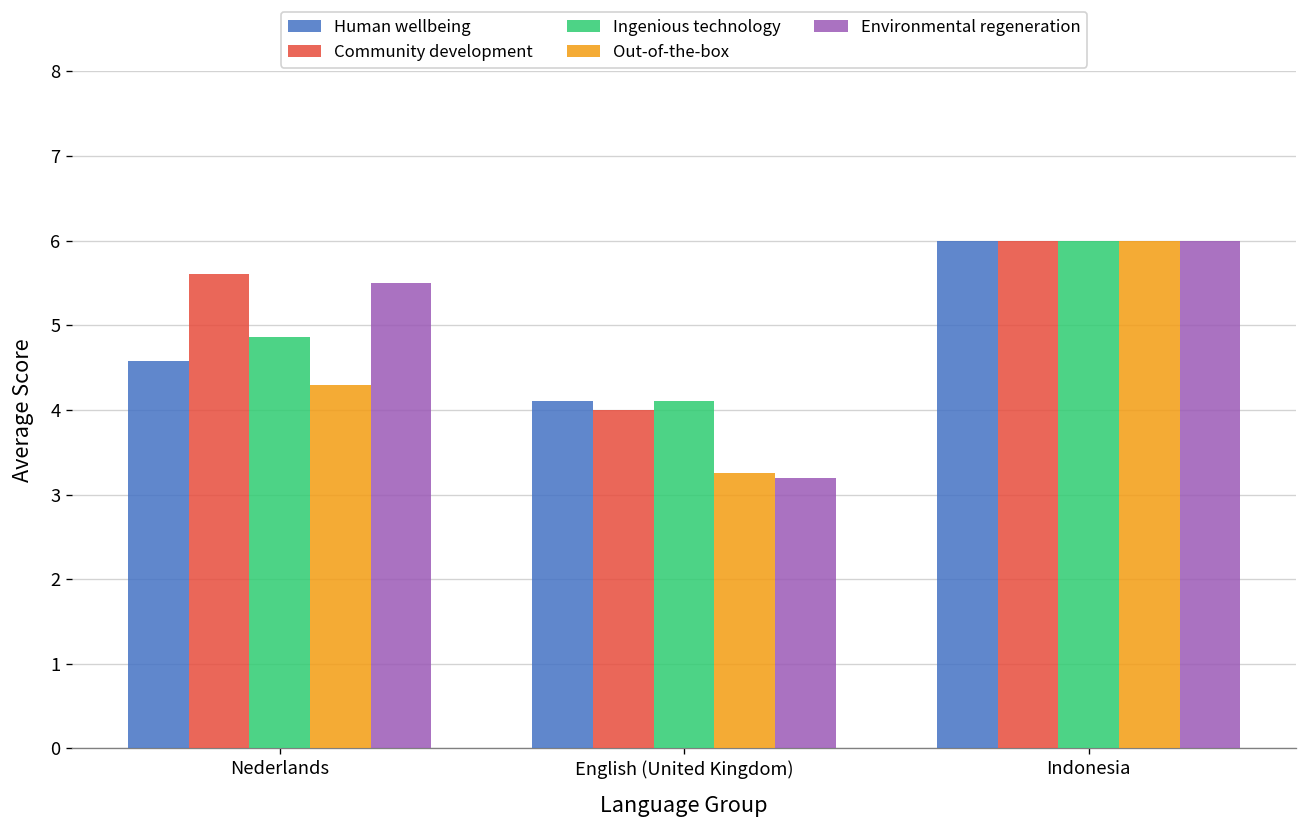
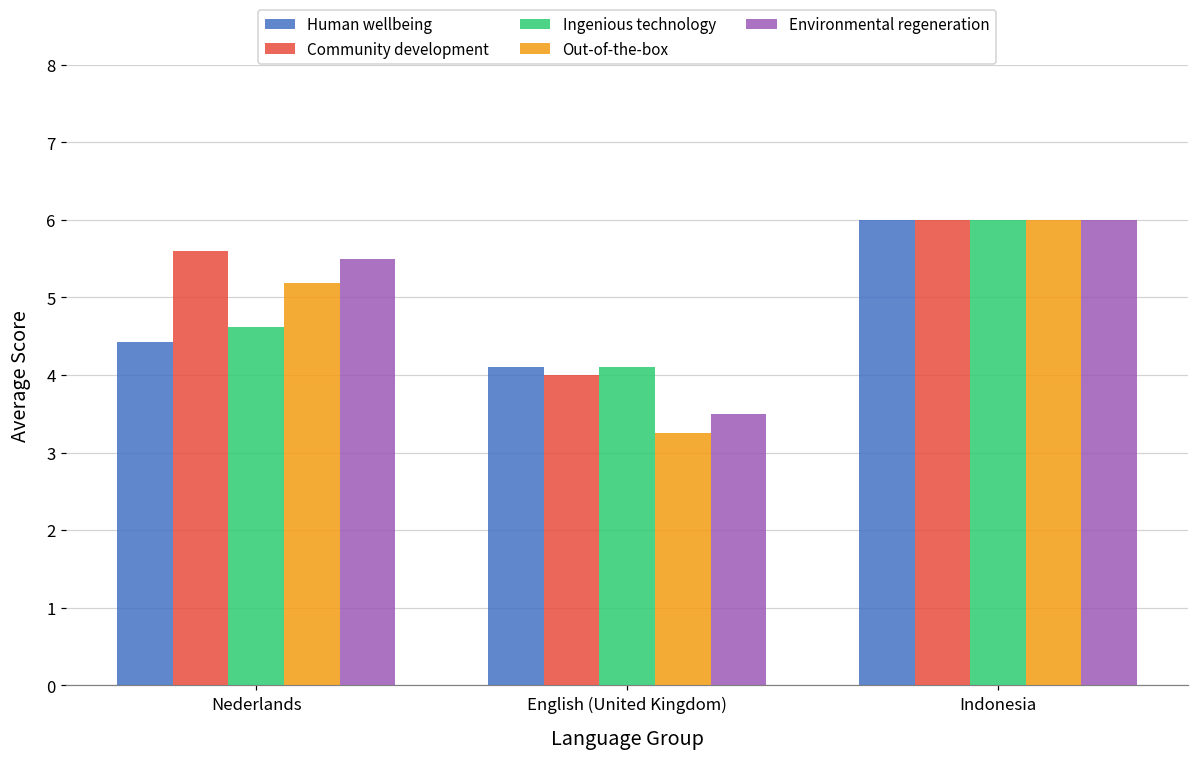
  {
    "Human wellbeing": {
-     "Nederlands": 4.6,
+     "Nederlands": 4.4,
      "English (United Kingdom)": 4.1,
      "Indonesia": 6.0
    },
    "Community development": {
      "Nederlands": 5.6,
      "English (United Kingdom)": 4.0,
      "Indonesia": 6.0
    },
    "Ingenious technology": {
-     "Nederlands": 4.9,
+     "Nederlands": 4.6,
      "English (United Kingdom)": 4.1,
      "Indonesia": 6.0
    },
    "Out-of-the-box": {
-     "Nederlands": 4.3,
+     "Nederlands": 5.2,
      "English (United Kingdom)": 3.3,
      "Indonesia": 6.0
    },
    "Environmental regeneration": {
      "Nederlands": 5.5,
-     "English (United Kingdom)": 3.2,
+     "English (United Kingdom)": 3.5,
      "Indonesia": 6.0
    }
  }
